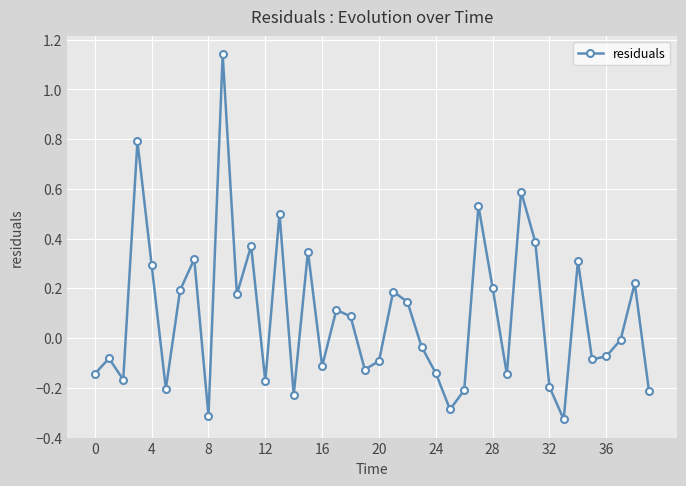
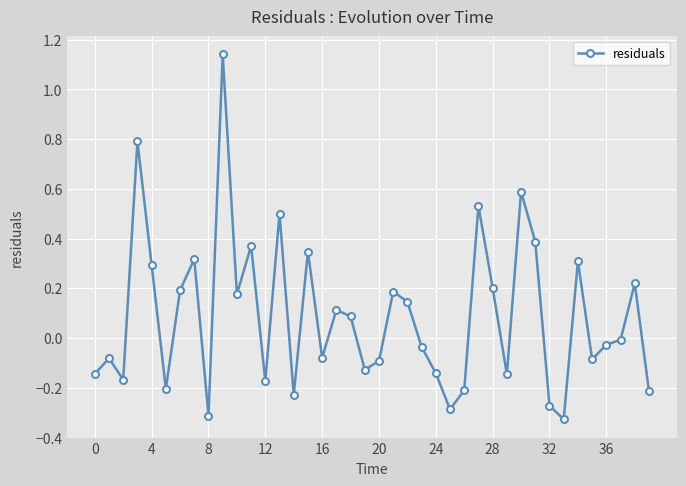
  {
    "0": -0.14,
    "4": 0.29,
    "8": -0.31,
    "12": -0.17,
-   "16": -0.11,
+   "16": -0.08,
    "20": -0.09,
    "24": -0.14,
    "28": 0.20,
-   "32": -0.20,
-   "36": -0.07
+   "32": -0.27,
+   "36": -0.03
  }
